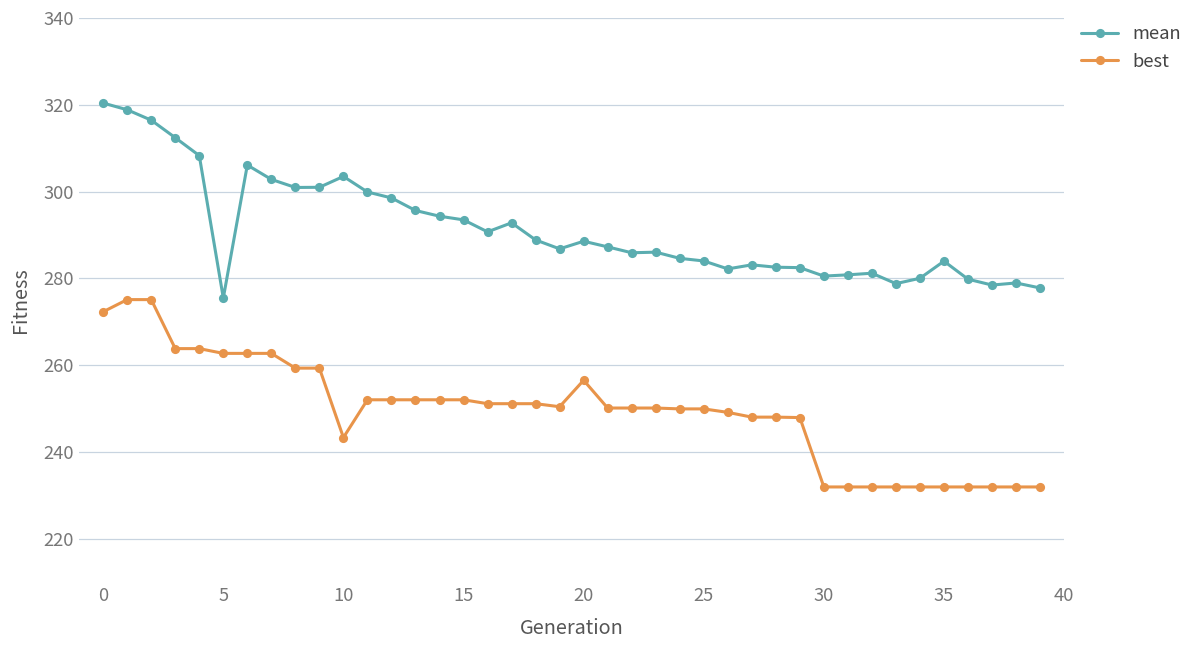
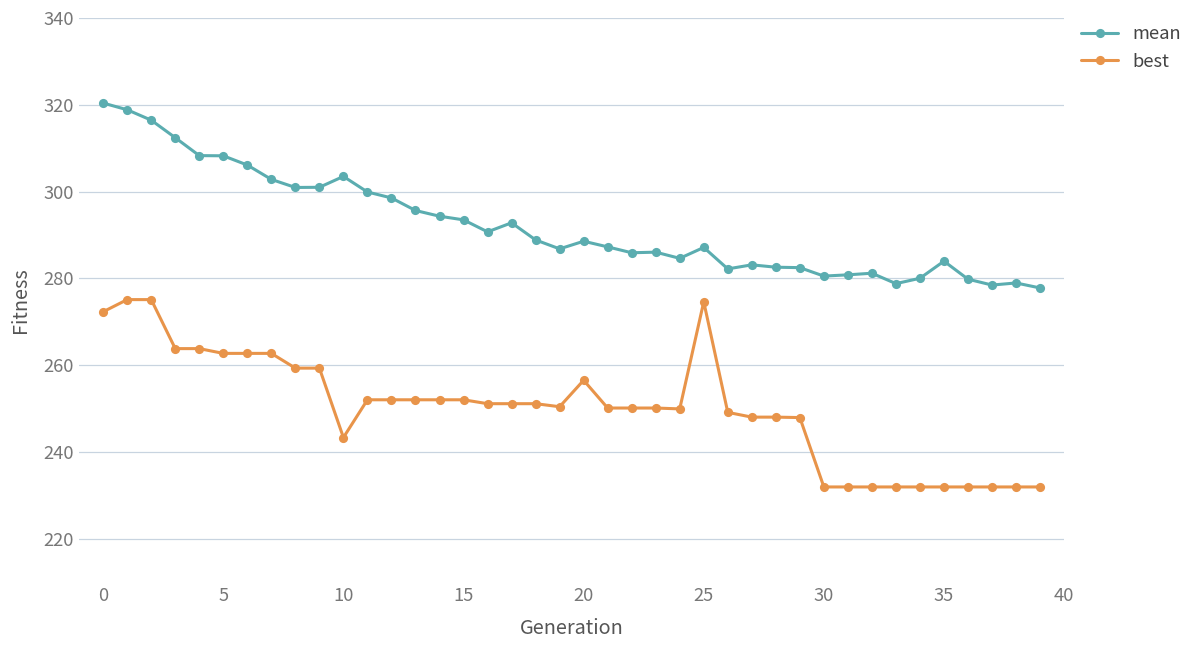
  {
    "mean": {
      "0": 320,
-     "5": 275,
+     "5": 308,
      "10": 304,
      "15": 293,
      "20": 289,
-     "25": 284,
+     "25": 287,
      "30": 281,
      "35": 284
    },
    "best": {
      "0": 272,
      "5": 263,
      "10": 243,
      "15": 252,
      "20": 257,
-     "25": 250,
+     "25": 275,
      "30": 232,
      "35": 232
    }
  }
